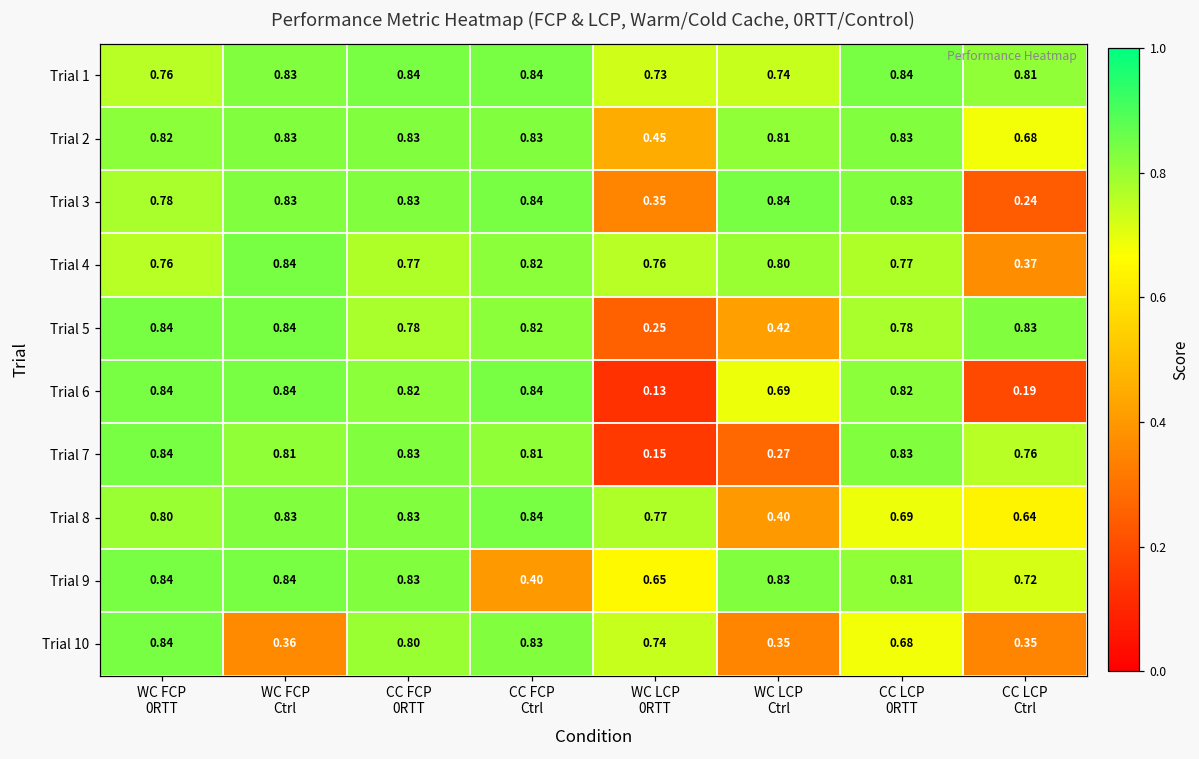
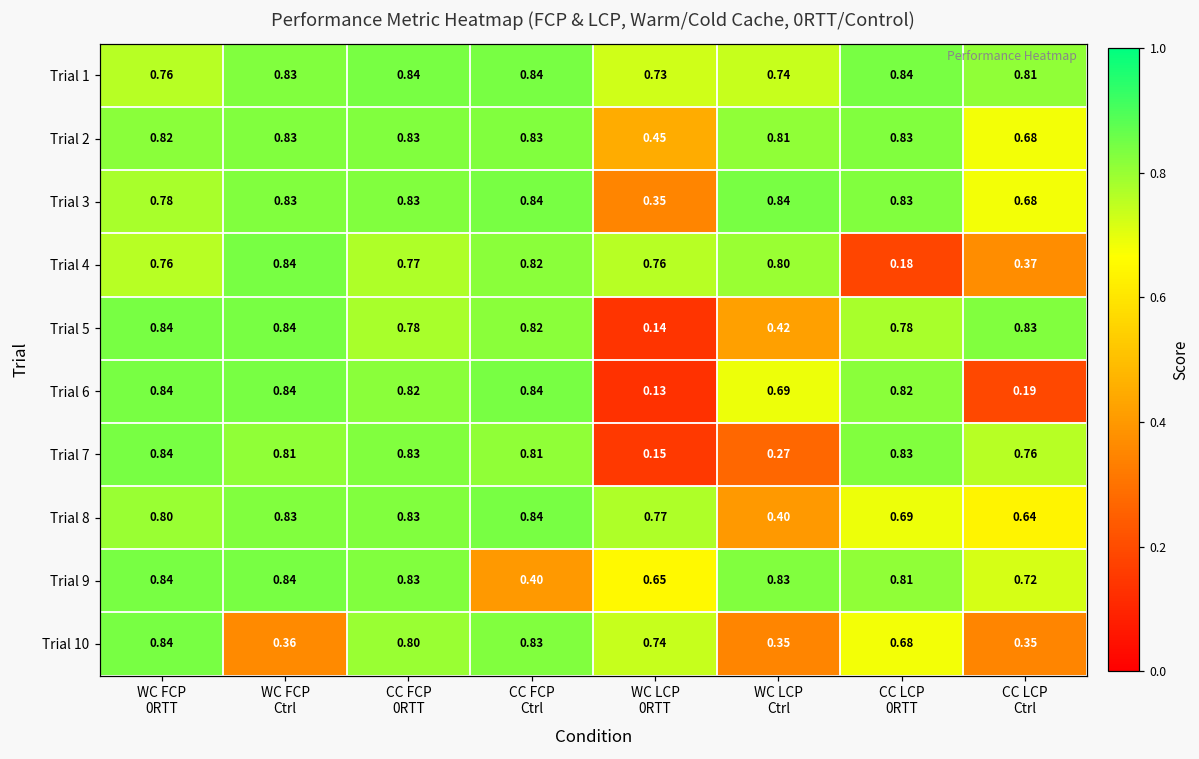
  {
    "Trial 1": {
      "WC FCP 0RTT": 0.76,
      "WC FCP Ctrl": 0.83,
      "CC FCP 0RTT": 0.84,
      "CC FCP Ctrl": 0.84,
      "WC LCP 0RTT": 0.73,
      "WC LCP Ctrl": 0.74,
      "CC LCP 0RTT": 0.84
    },
    "Trial 2": {
      "WC FCP 0RTT": 0.82,
      "WC FCP Ctrl": 0.83,
      "CC FCP 0RTT": 0.83,
      "CC FCP Ctrl": 0.83,
      "WC LCP 0RTT": 0.45,
      "WC LCP Ctrl": 0.81,
      "CC LCP 0RTT": 0.83,
      "CC LCP Ctrl": 0.68
    },
    "Trial 3": {
      "WC FCP 0RTT": 0.78,
      "WC FCP Ctrl": 0.83,
      "CC FCP 0RTT": 0.83,
      "CC FCP Ctrl": 0.84,
      "WC LCP 0RTT": 0.35,
      "WC LCP Ctrl": 0.84,
      "CC LCP 0RTT": 0.83,
-     "CC LCP Ctrl": 0.24
+     "CC LCP Ctrl": 0.68
    },
    "Trial 4": {
      "WC FCP 0RTT": 0.76,
      "WC FCP Ctrl": 0.84,
      "CC FCP 0RTT": 0.77,
      "CC FCP Ctrl": 0.82,
      "WC LCP 0RTT": 0.76,
      "WC LCP Ctrl": 0.80,
-     "CC LCP 0RTT": 0.77,
+     "CC LCP 0RTT": 0.18,
      "CC LCP Ctrl": 0.37
    },
    "Trial 5": {
      "WC FCP 0RTT": 0.84,
      "WC FCP Ctrl": 0.84,
      "CC FCP 0RTT": 0.78,
      "CC FCP Ctrl": 0.82,
-     "WC LCP 0RTT": 0.25,
+     "WC LCP 0RTT": 0.14,
      "WC LCP Ctrl": 0.42,
      "CC LCP 0RTT": 0.78,
      "CC LCP Ctrl": 0.83
    },
    "Trial 6": {
      "WC FCP 0RTT": 0.84,
      "WC FCP Ctrl": 0.84,
      "CC FCP 0RTT": 0.82,
      "CC FCP Ctrl": 0.84,
      "WC LCP 0RTT": 0.13,
      "WC LCP Ctrl": 0.69,
      "CC LCP 0RTT": 0.82,
      "CC LCP Ctrl": 0.19
    },
    "Trial 7": {
      "WC FCP 0RTT": 0.84,
      "WC FCP Ctrl": 0.81,
      "CC FCP 0RTT": 0.83,
      "CC FCP Ctrl": 0.81,
      "WC LCP 0RTT": 0.15,
      "WC LCP Ctrl": 0.27,
      "CC LCP 0RTT": 0.83,
      "CC LCP Ctrl": 0.76
    },
    "Trial 8": {
      "WC FCP 0RTT": 0.80,
      "WC FCP Ctrl": 0.83,
      "CC FCP 0RTT": 0.83,
      "CC FCP Ctrl": 0.84,
      "WC LCP 0RTT": 0.77,
      "WC LCP Ctrl": 0.40,
      "CC LCP 0RTT": 0.69,
      "CC LCP Ctrl": 0.64
    },
    "Trial 9": {
      "WC FCP 0RTT": 0.84,
      "WC FCP Ctrl": 0.84,
      "CC FCP 0RTT": 0.83,
      "CC FCP Ctrl": 0.40,
      "WC LCP 0RTT": 0.65,
      "WC LCP Ctrl": 0.83,
      "CC LCP 0RTT": 0.81,
      "CC LCP Ctrl": 0.72
    },
    "Trial 10": {
      "WC FCP 0RTT": 0.84,
      "WC FCP Ctrl": 0.36,
      "CC FCP 0RTT": 0.80,
      "CC FCP Ctrl": 0.83,
      "WC LCP 0RTT": 0.74,
      "WC LCP Ctrl": 0.35,
      "CC LCP 0RTT": 0.68,
      "CC LCP Ctrl": 0.35
    }
  }
